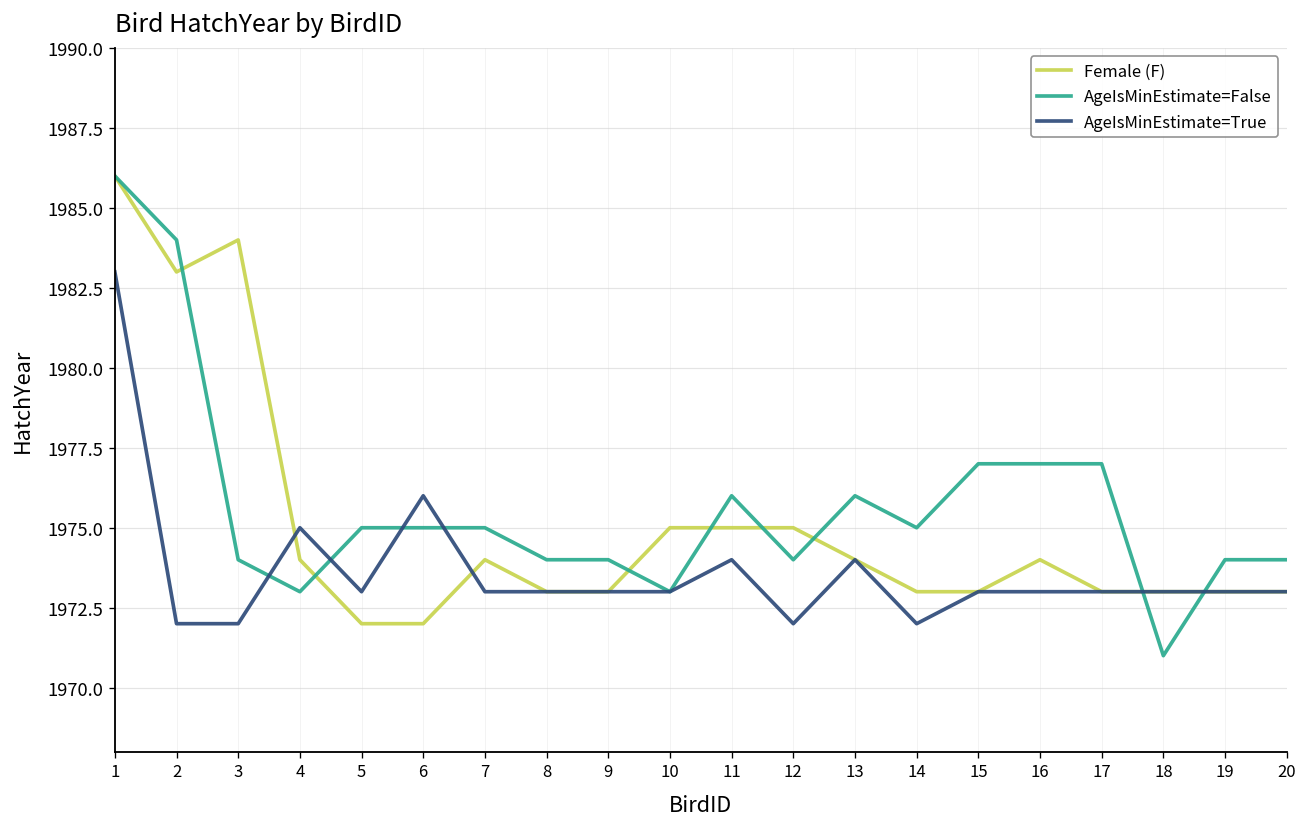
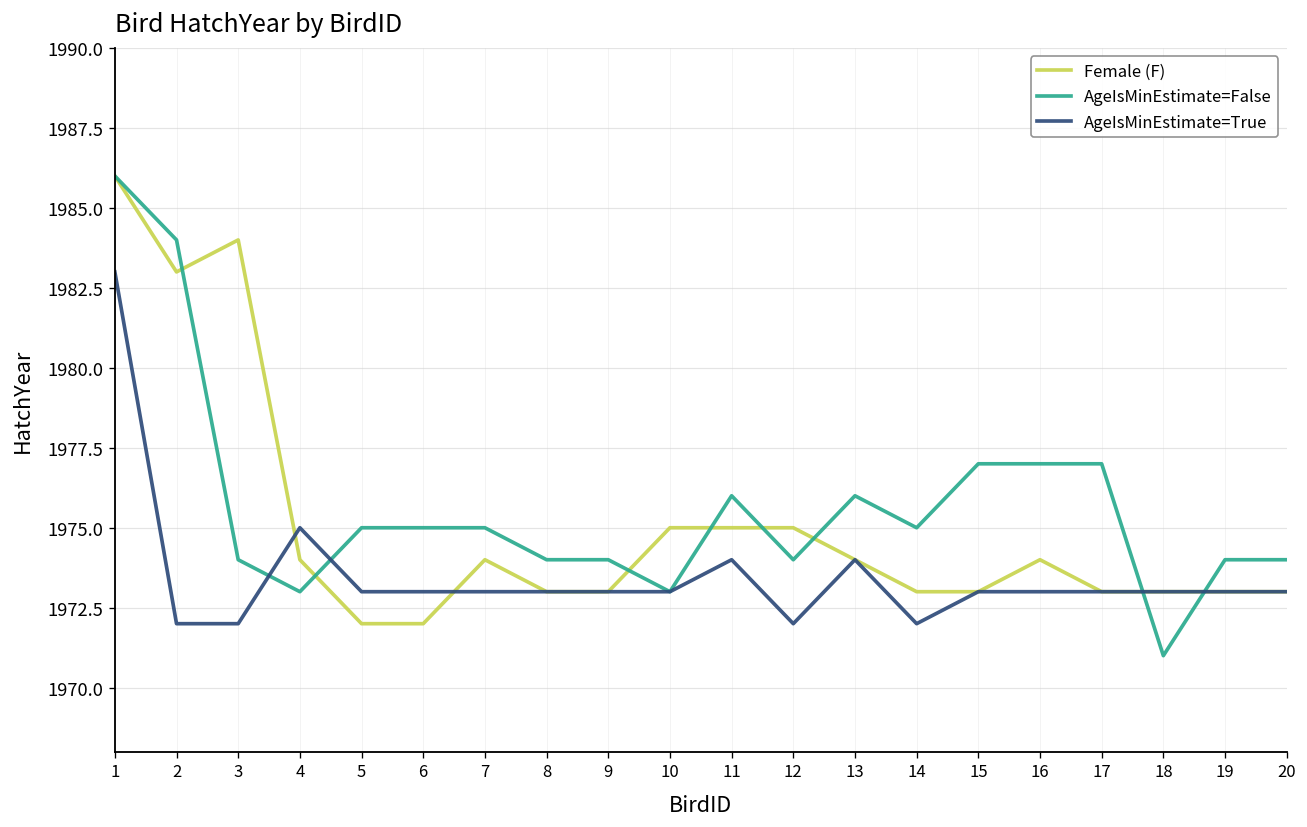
  {
    "Female (F)": {
      "2": 1983,
      "3": 1984,
      "4": 1974,
      "5": 1972,
      "6": 1972,
      "7": 1974,
      "10": 1975,
      "11": 1975,
      "12": 1975,
      "14": 1973,
      "16": 1974
    },
    "AgeIsMinEstimate=False": {
      "2": 1984,
      "3": 1974,
      "4": 1973,
      "5": 1975,
      "6": 1975,
      "7": 1975,
      "8": 1974,
      "9": 1974,
      "11": 1976,
      "12": 1974,
      "13": 1976,
      "14": 1975,
      "15": 1977,
      "16": 1977,
      "17": 1977,
      "18": 1971,
      "19": 1974,
      "20": 1974
    },
    "AgeIsMinEstimate=True": {
      "1": 1983,
      "2": 1972,
      "3": 1972,
      "4": 1975,
      "5": 1973,
-     "6": 1976,
+     "6": 1973,
      "7": 1973,
      "11": 1974,
      "12": 1972,
      "14": 1972,
      "16": 1973
    }
  }
